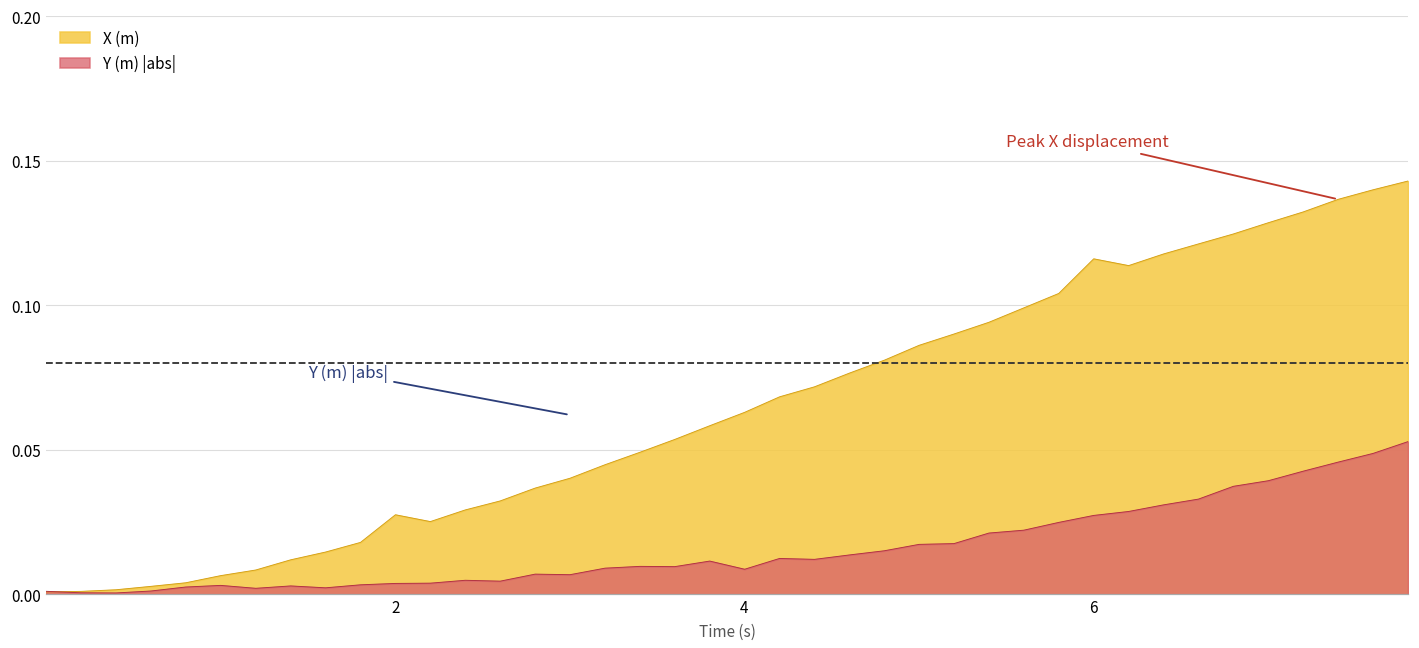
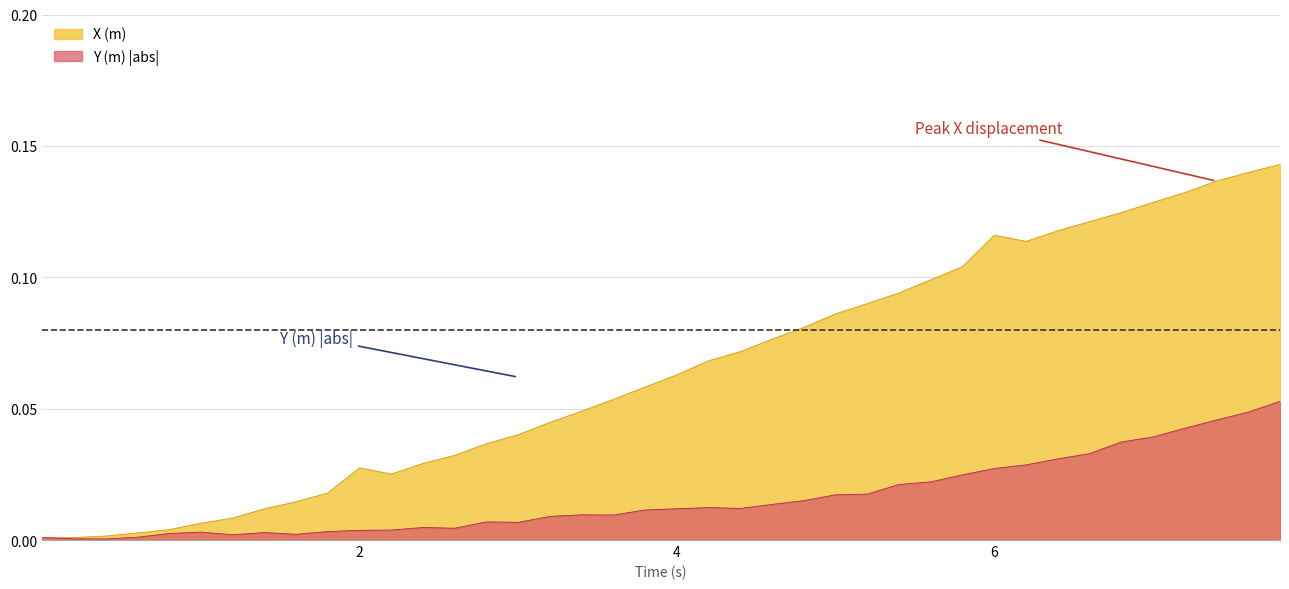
  {
    "X (m)": {
      "2": 0.027,
      "4": 0.063,
      "6": 0.116
    },
    "Y (m) |abs|": {
      "2": 0.004,
-     "4": 0.009,
+     "4": 0.012,
      "6": 0.027
    }
  }
